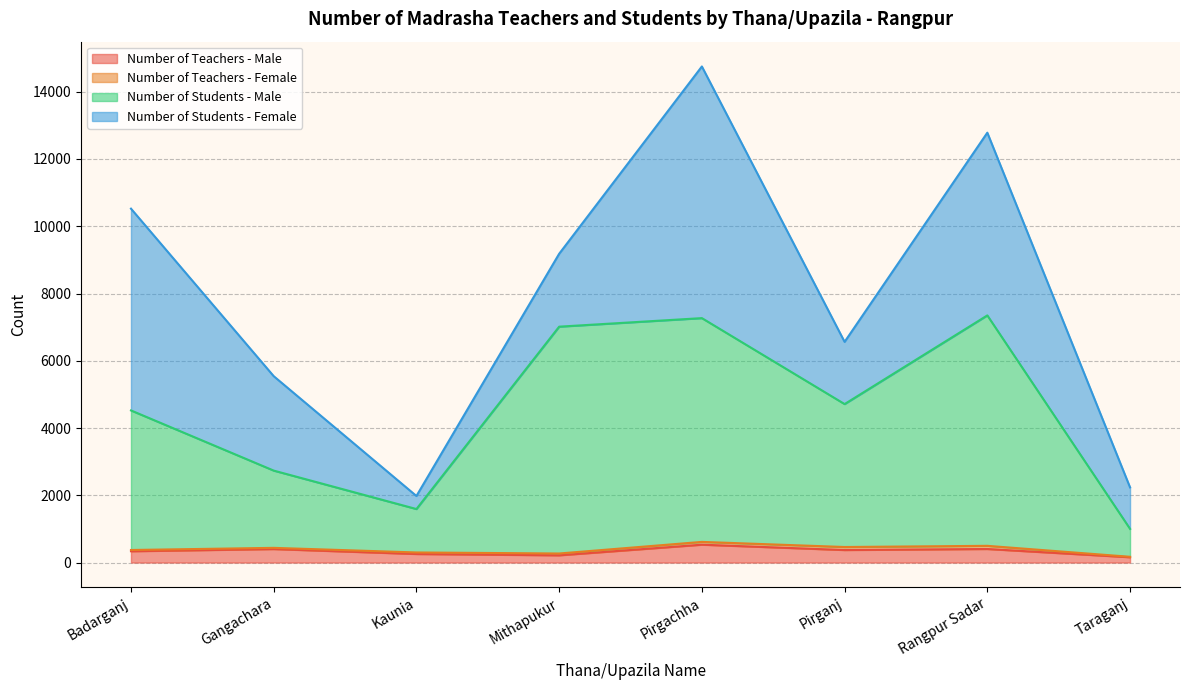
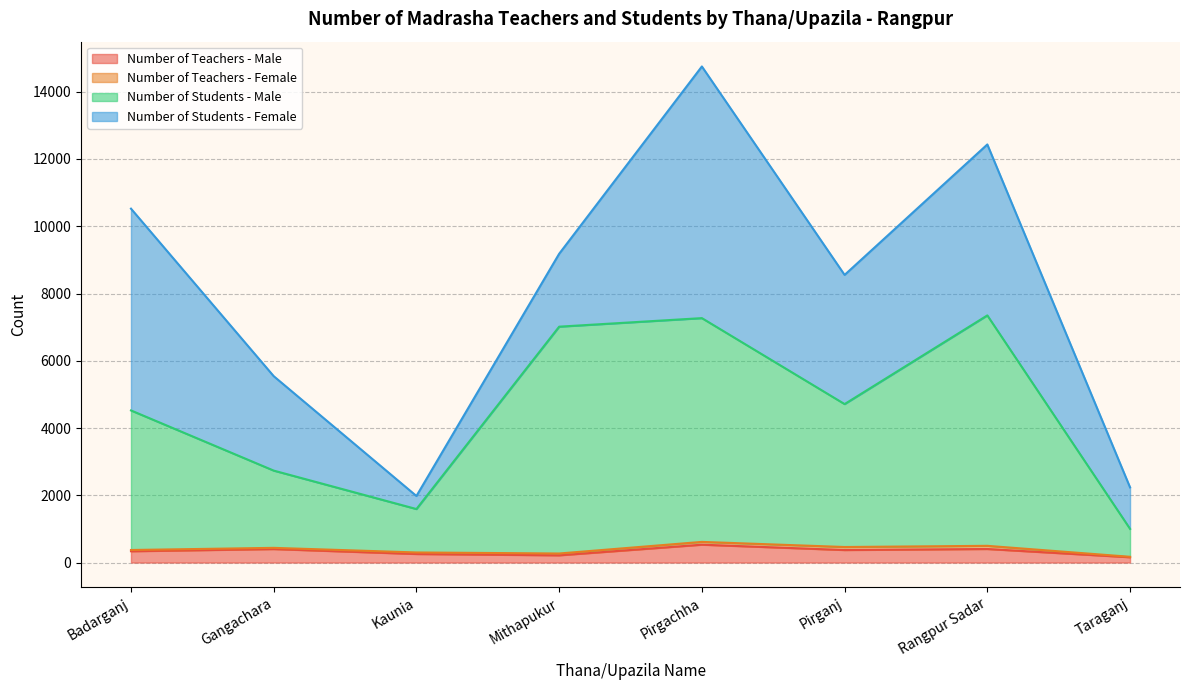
  {
    "Number of Students - Male": {
      "Badarganj": 4200,
      "Gangachara": 2300,
      "Kaunia": 1300,
      "Mithapukur": 6700,
      "Pirgachha": 6700,
      "Pirganj": 4300,
      "Rangpur Sadar": 6900,
      "Taraganj": 800
    },
    "Number of Students - Female": {
      "Badarganj": 6000,
      "Gangachara": 2800,
      "Kaunia": 400,
      "Mithapukur": 2200,
      "Pirgachha": 7500,
-     "Pirganj": 1900,
-     "Rangpur Sadar": 5400,
+     "Pirganj": 3800,
+     "Rangpur Sadar": 5100,
      "Taraganj": 1200
    }
  }
